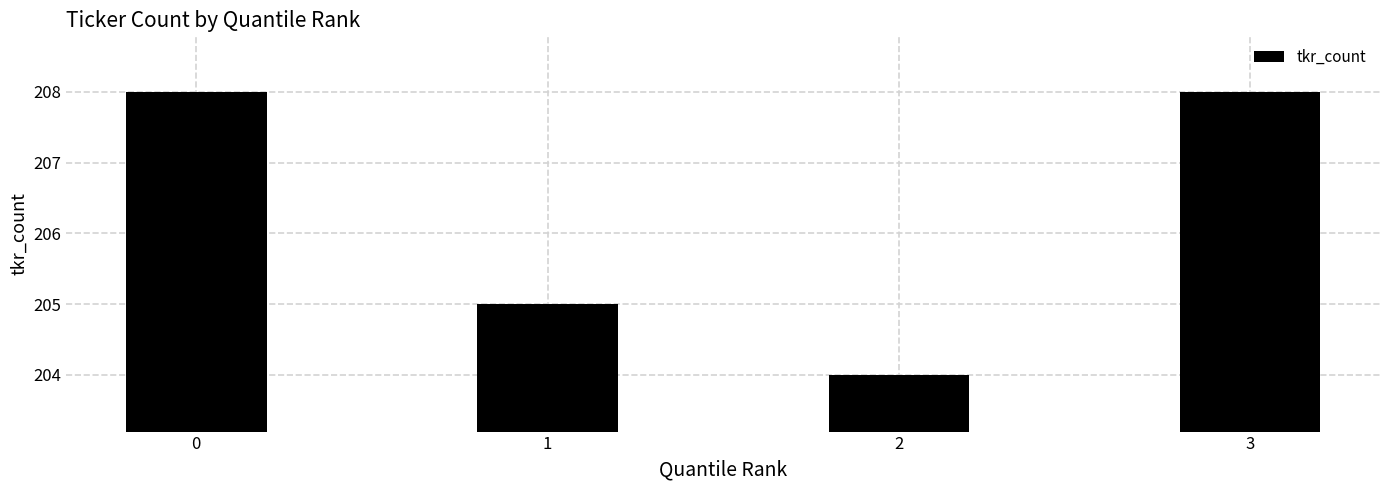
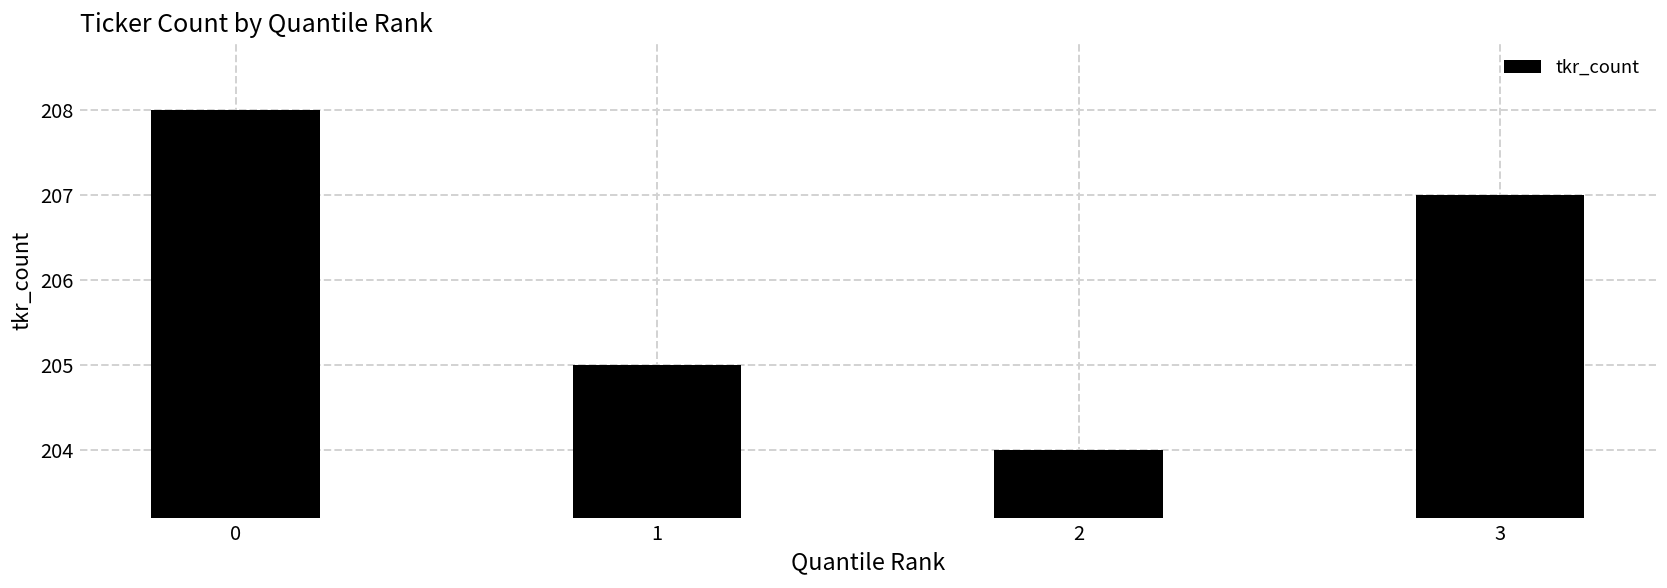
  {
    "0": 208,
    "1": 205,
    "2": 204,
-   "3": 208
+   "3": 207
  }
